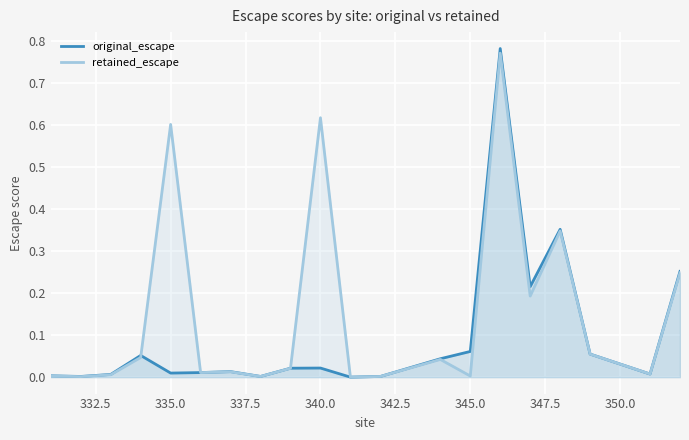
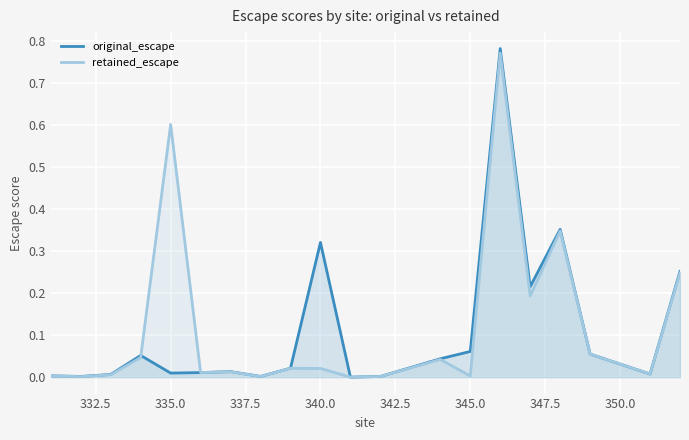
  {
    "original_escape": {
      "335.0": 0.01,
-     "340.0": 0.02,
+     "340.0": 0.32,
      "345.0": 0.06
    },
    "retained_escape": {
      "335.0": 0.60,
-     "340.0": 0.62,
+     "340.0": 0.02,
      "345.0": 0.00
    }
  }
